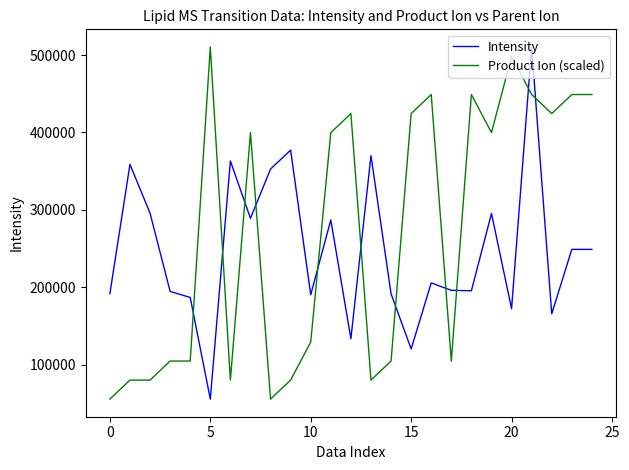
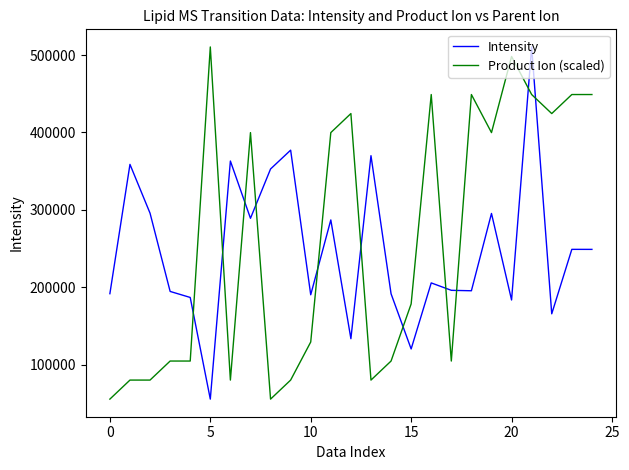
  {
    "Intensity": {
      "0": 190000,
      "5": 60000,
      "10": 190000,
      "15": 120000,
-     "20": 170000
+     "20": 180000
    },
    "Product Ion (scaled)": {
      "0": 60000,
      "5": 510000,
      "10": 130000,
-     "15": 420000
+     "15": 180000
    }
  }
